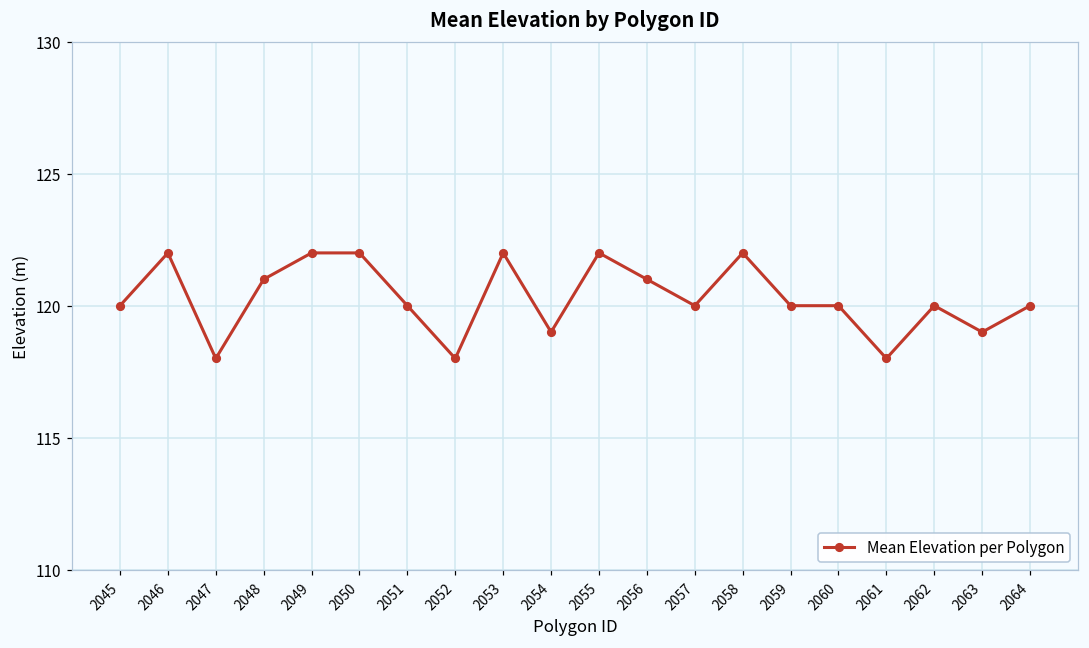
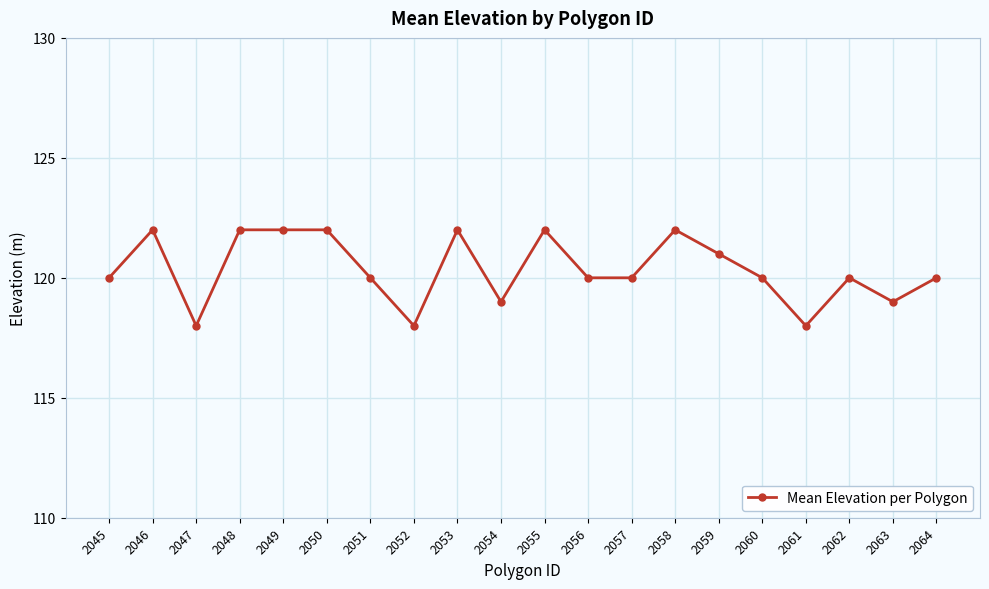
  {
    "2045": 120,
    "2046": 122,
    "2047": 118,
-   "2048": 121,
+   "2048": 122,
    "2049": 122,
    "2050": 122,
    "2051": 120,
    "2052": 118,
    "2053": 122,
    "2054": 119,
    "2055": 122,
-   "2056": 121,
+   "2056": 120,
    "2057": 120,
    "2058": 122,
-   "2059": 120,
+   "2059": 121,
    "2060": 120,
    "2061": 118,
    "2062": 120,
    "2063": 119,
    "2064": 120
  }
